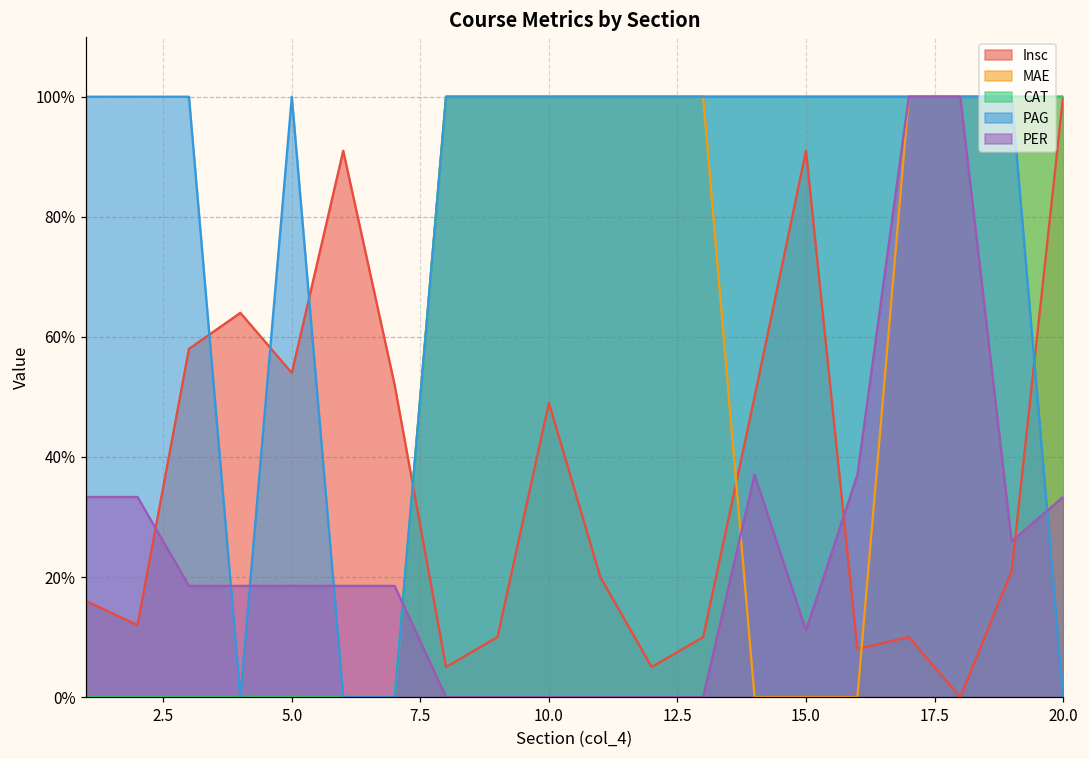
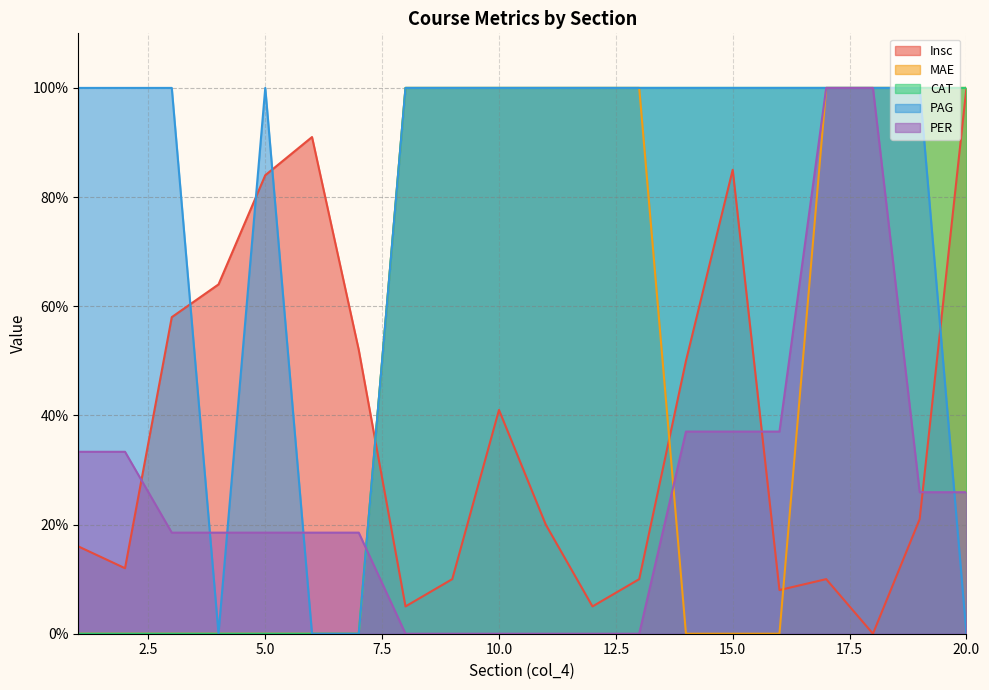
  {
    "Insc": {
-     "5.0": "54%",
-     "10.0": "49%",
-     "15.0": "91%"
+     "5.0": "84%",
+     "10.0": "41%",
+     "15.0": "85%"
    },
    "MAE": {
      "15.0": "0%"
    },
    "PAG": {
      "5.0": "100%",
      "20.0": "0%"
    },
    "PER": {
      "5.0": "19%",
      "10.0": "0%",
-     "15.0": "11%",
-     "20.0": "33%"
+     "15.0": "37%",
+     "20.0": "26%"
    }
  }
